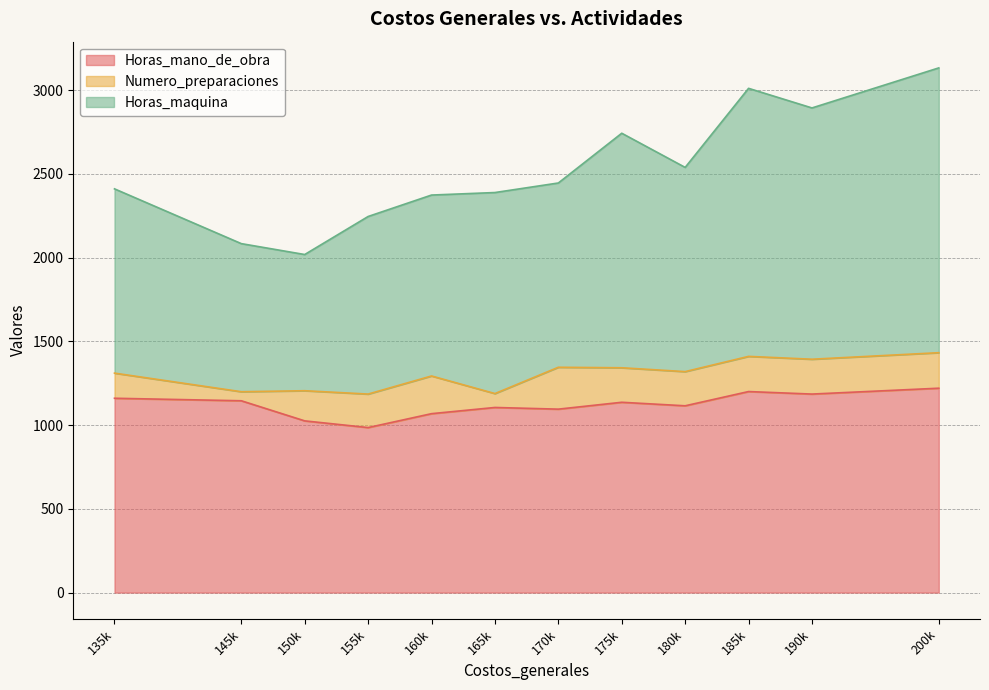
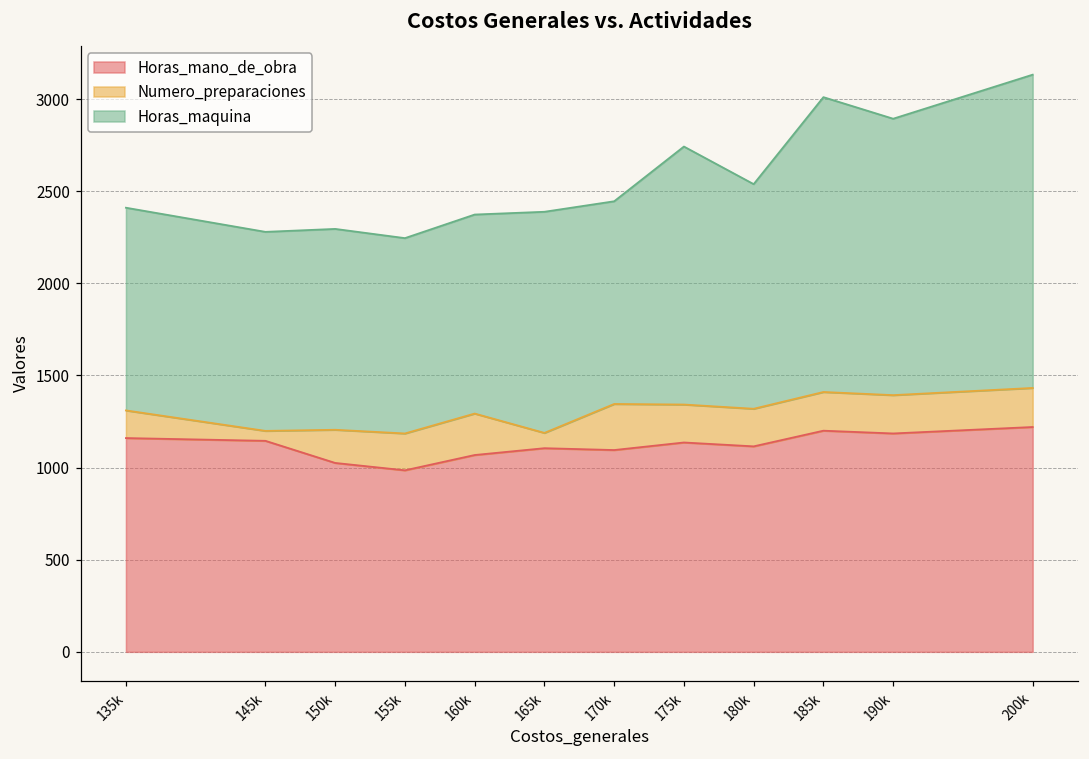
  {
    "Horas_mano_de_obra": {
      "135k": 1160,
      "145k": 1150,
      "150k": 1030,
      "155k": 990,
      "160k": 1070,
      "165k": 1110,
      "170k": 1100,
      "175k": 1140,
      "180k": 1120,
      "185k": 1200,
      "190k": 1190,
      "200k": 1220
    },
    "Numero_preparaciones": {
      "135k": 150,
      "145k": 50,
      "150k": 180,
      "155k": 200,
      "160k": 230,
      "165k": 80,
      "170k": 250,
      "175k": 210,
      "180k": 200,
      "185k": 210,
      "190k": 210,
      "200k": 210
    },
    "Horas_maquina": {
      "135k": 1100,
-     "145k": 880,
-     "150k": 810,
+     "145k": 1080,
+     "150k": 1090,
      "155k": 1060,
      "160k": 1080,
      "165k": 1200,
      "170k": 1100,
      "175k": 1400,
      "180k": 1220,
      "185k": 1600,
      "190k": 1500,
      "200k": 1700
    }
  }
